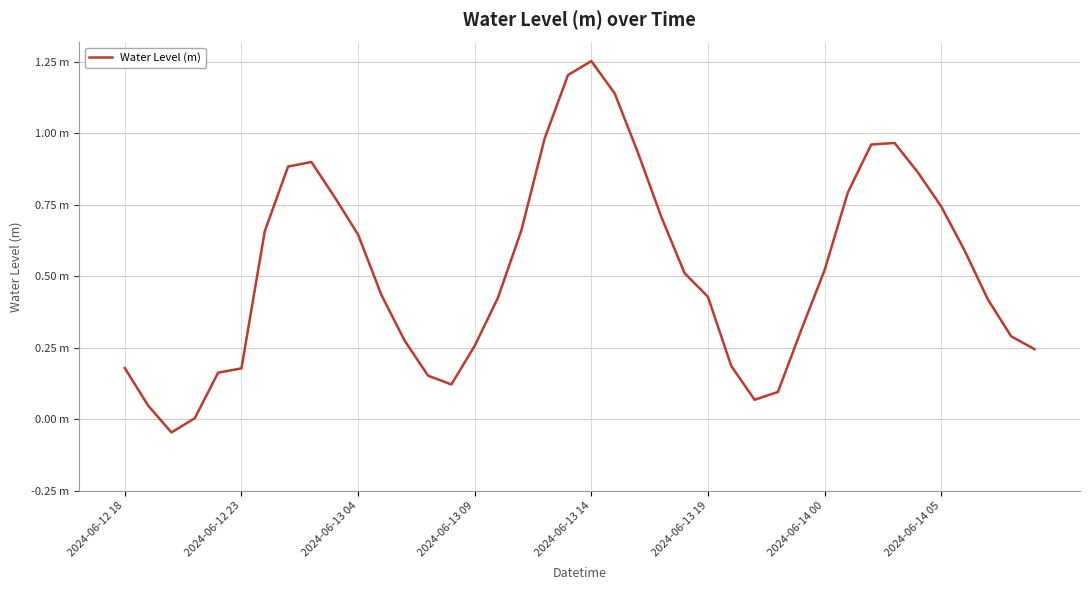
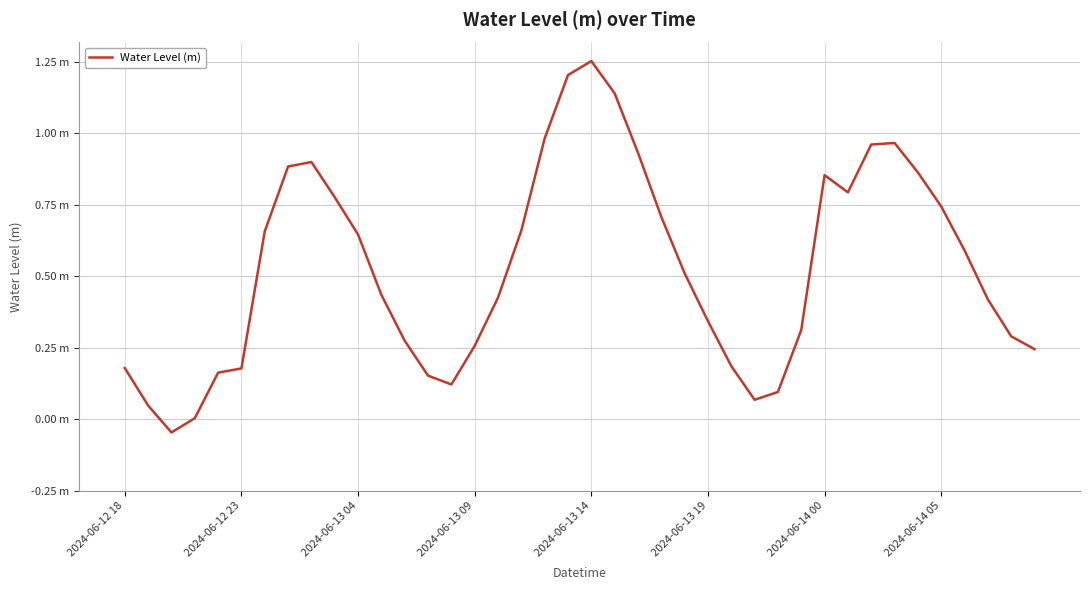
  {
    "2024-06-12 18": "0.18 m",
    "2024-06-12 23": "0.18 m",
    "2024-06-13 04": "0.65 m",
    "2024-06-13 09": "0.26 m",
    "2024-06-13 14": "1.25 m",
-   "2024-06-13 19": "0.43 m",
-   "2024-06-14 00": "0.52 m",
+   "2024-06-13 19": "0.34 m",
+   "2024-06-14 00": "0.85 m",
    "2024-06-14 05": "0.74 m"
  }
